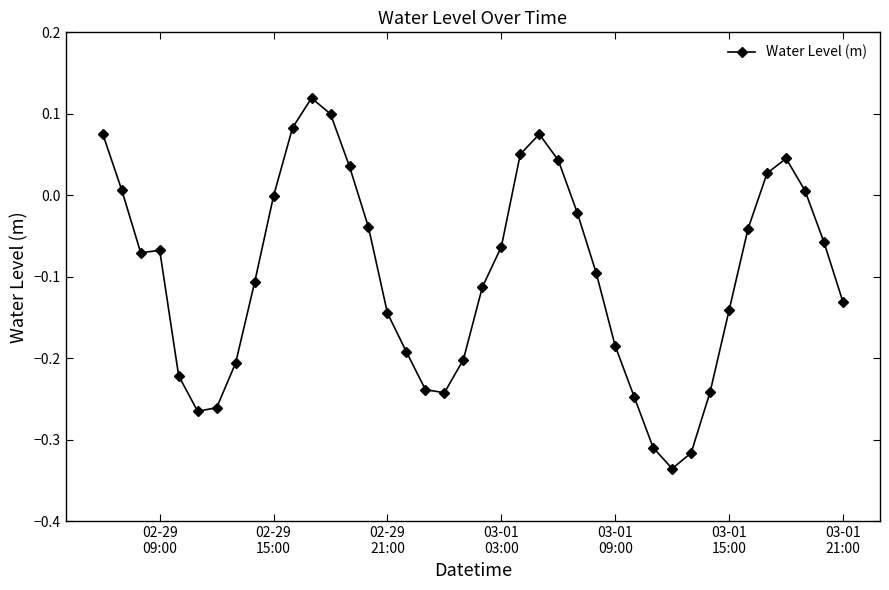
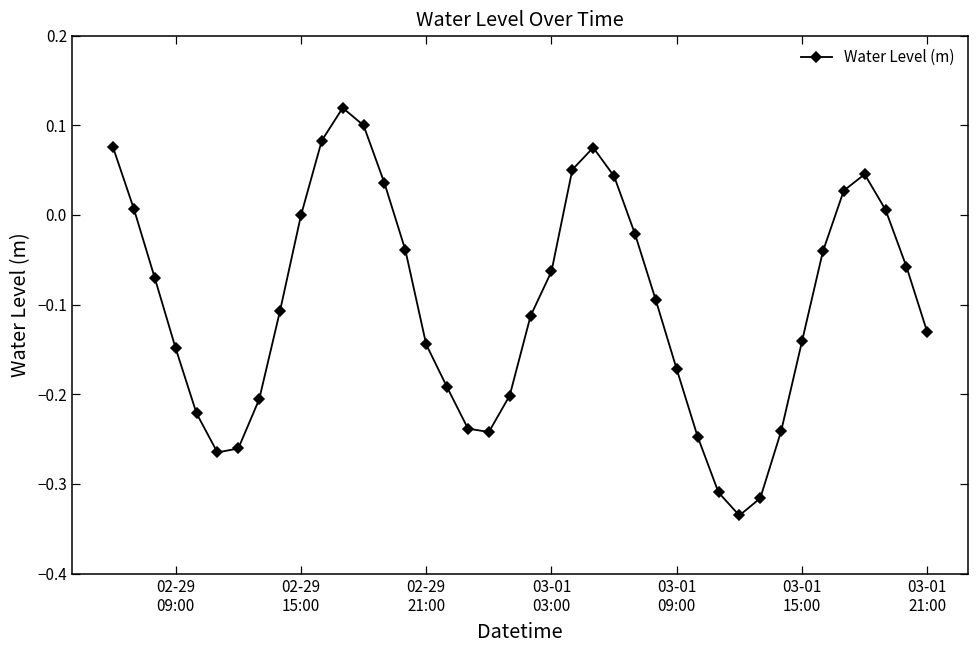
  {
-   "02-29 09:00": -0.07,
+   "02-29 09:00": -0.15,
    "02-29 15:00": 0.00,
    "02-29 21:00": -0.14,
    "03-01 03:00": -0.06,
-   "03-01 09:00": -0.18,
+   "03-01 09:00": -0.17,
    "03-01 15:00": -0.14,
    "03-01 21:00": -0.13
  }
